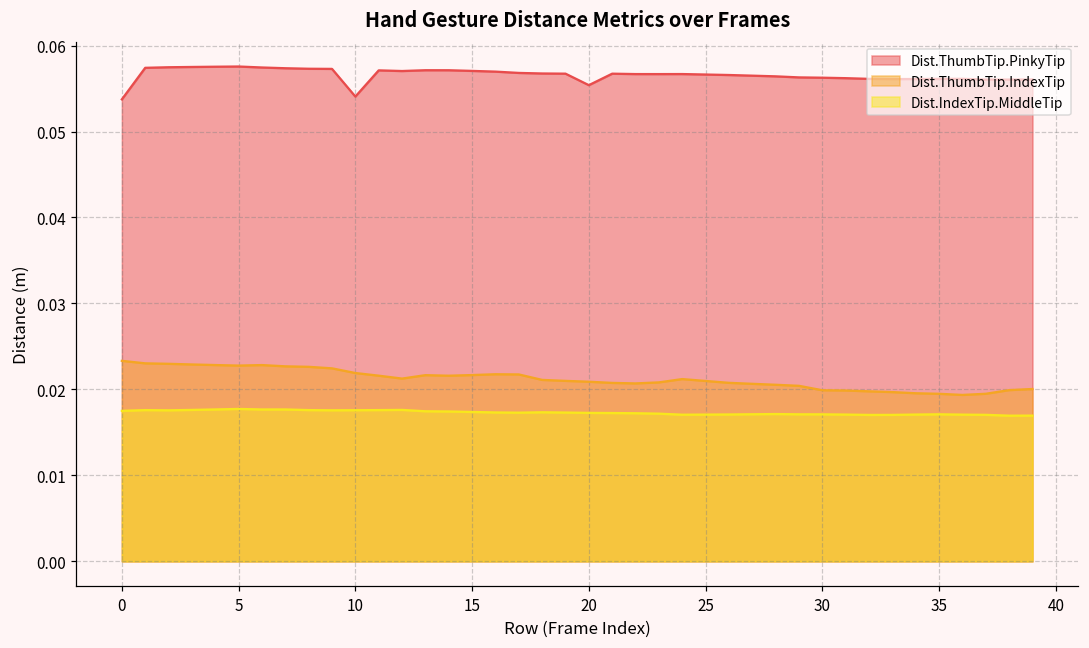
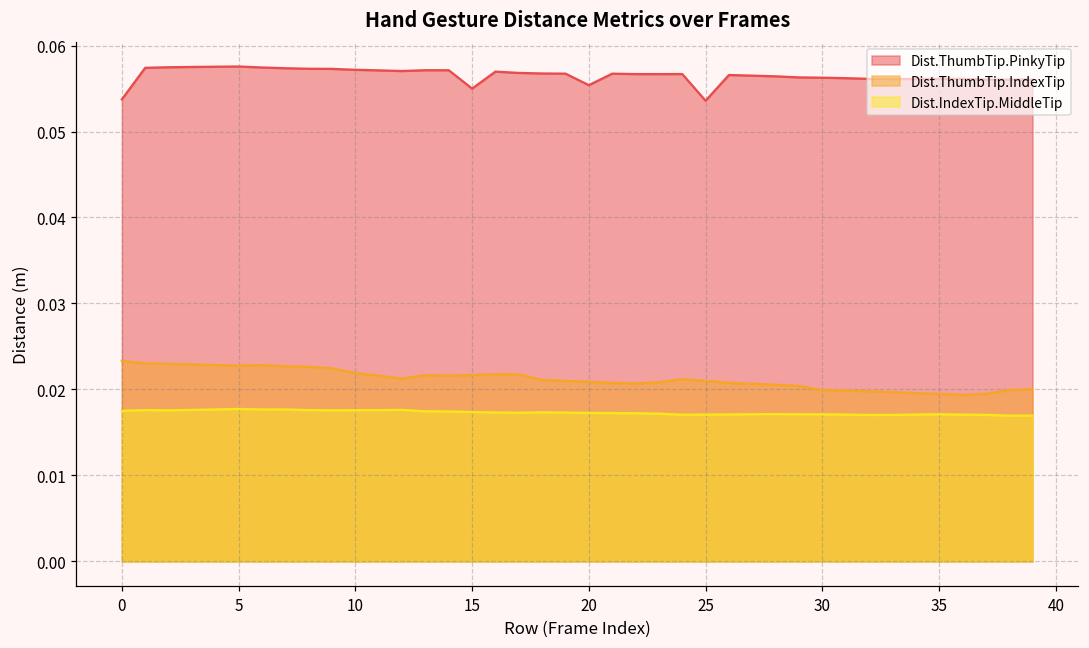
  {
    "Dist.ThumbTip.PinkyTip": {
      "0": 0.054,
      "5": 0.058,
-     "10": 0.054,
-     "15": 0.057,
+     "10": 0.057,
+     "15": 0.055,
      "20": 0.055,
-     "25": 0.057,
+     "25": 0.054,
      "30": 0.056
    }
  }
